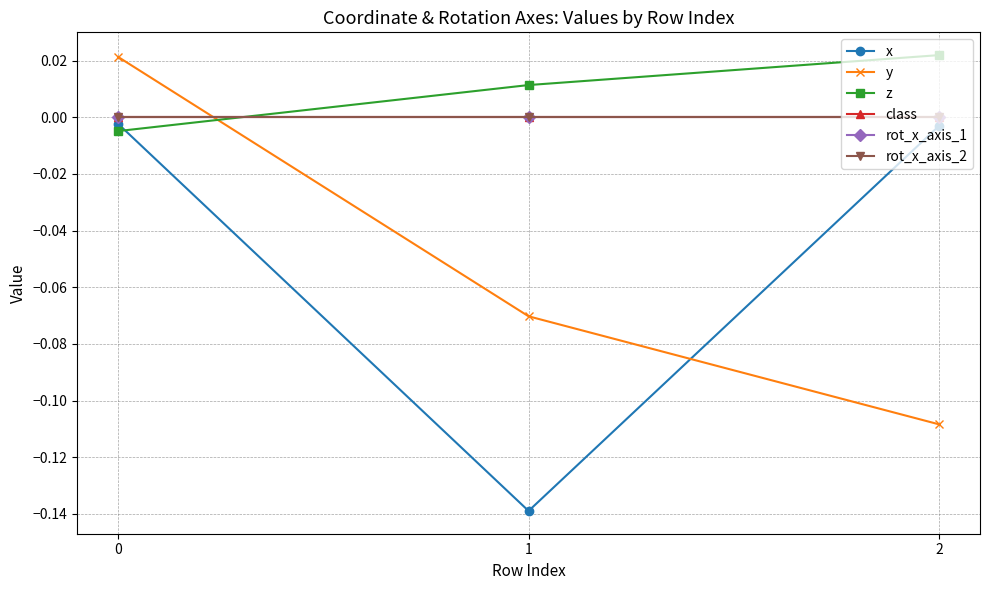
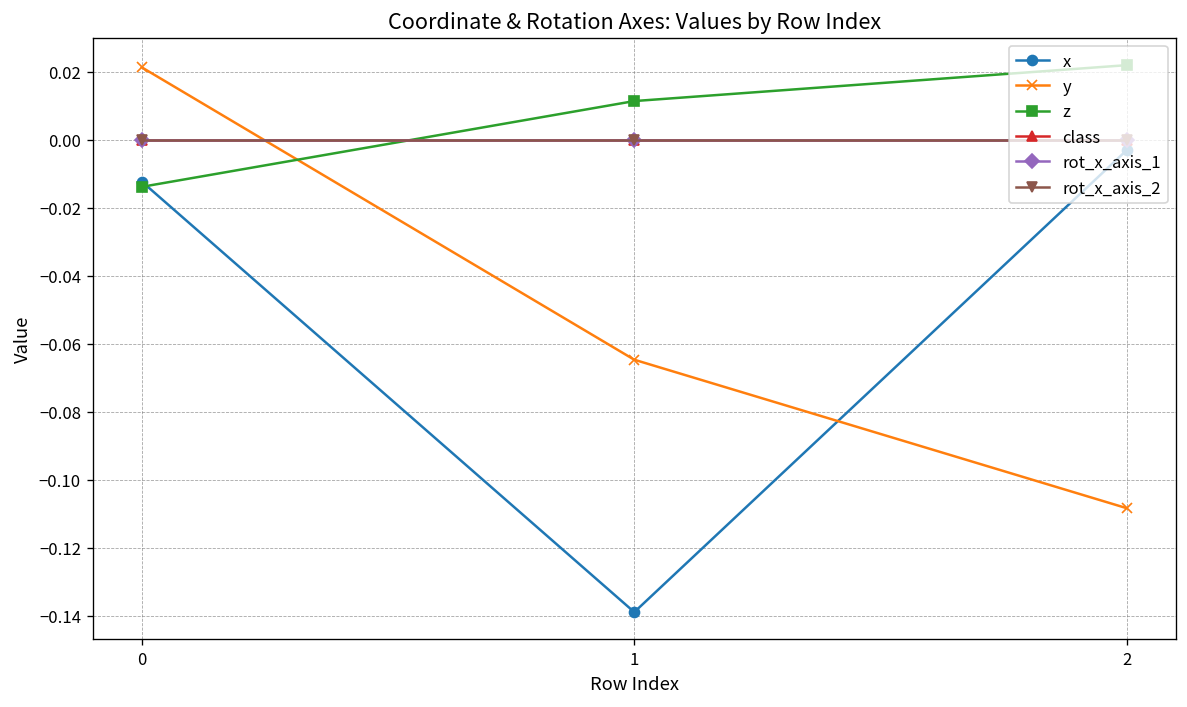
  {
    "x": {
-     "0": -0.002,
+     "0": -0.012,
      "1": -0.139
    },
    "y": {
      "0": 0.021,
-     "1": -0.070,
+     "1": -0.065,
      "2": -0.108
    },
    "z": {
-     "0": -0.005,
+     "0": -0.014,
      "1": 0.011
    },
    "rot_x_axis_2": {
      "0": 0.000,
      "1": 0.000
    }
  }
